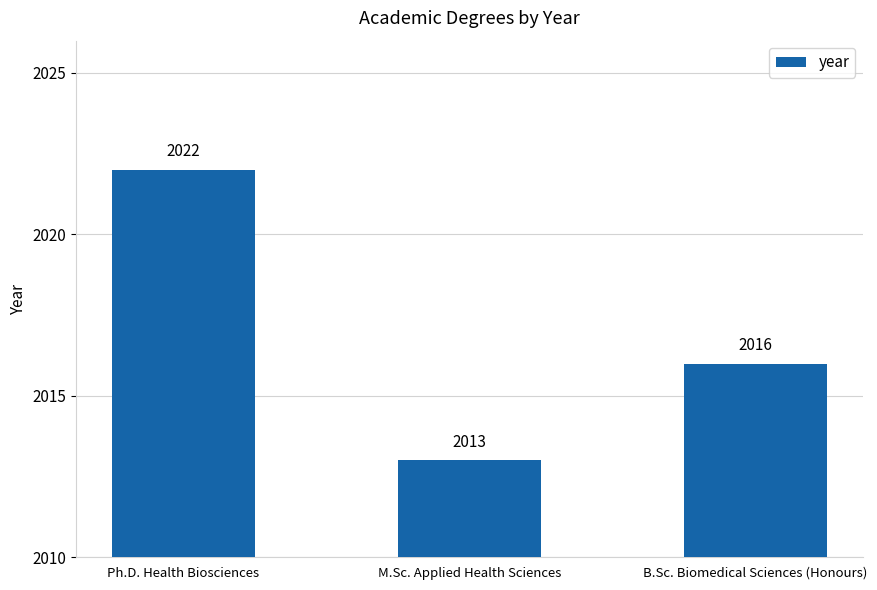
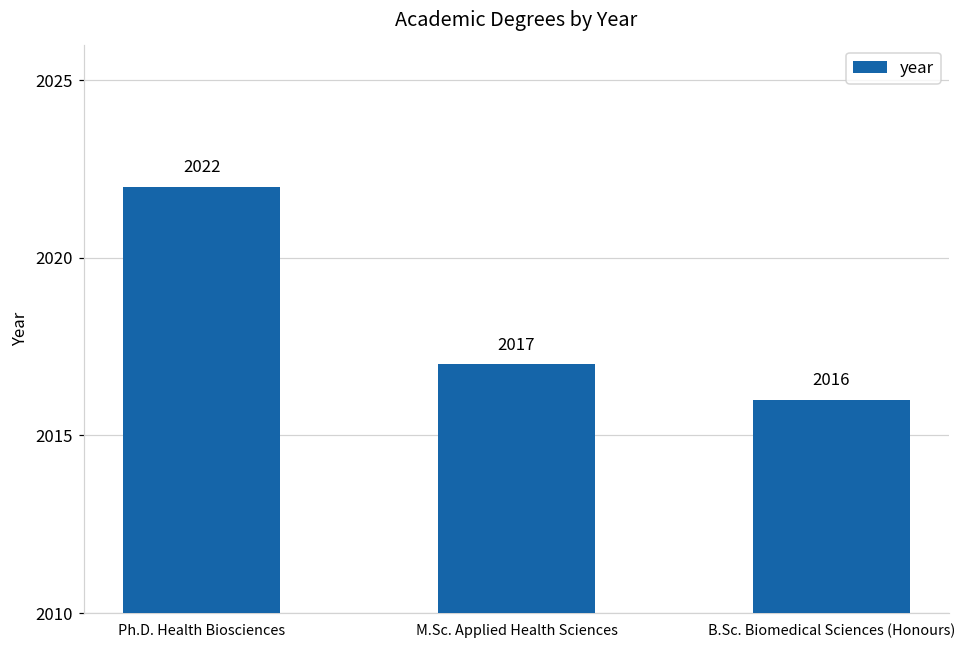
  {
    "Ph.D. Health Biosciences": 2022,
-   "M.Sc. Applied Health Sciences": 2013,
+   "M.Sc. Applied Health Sciences": 2017,
    "B.Sc. Biomedical Sciences (Honours)": 2016
  }
